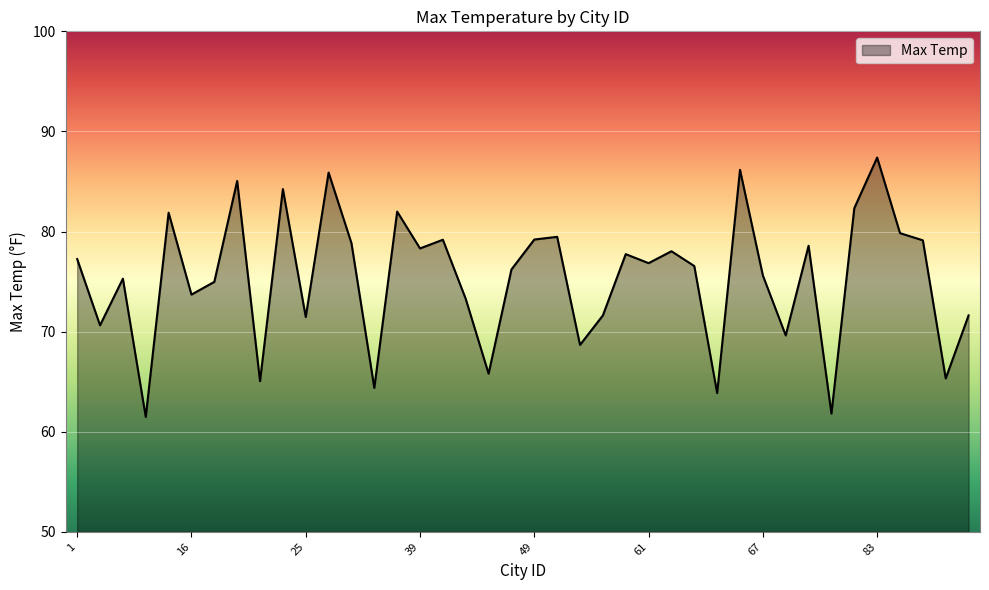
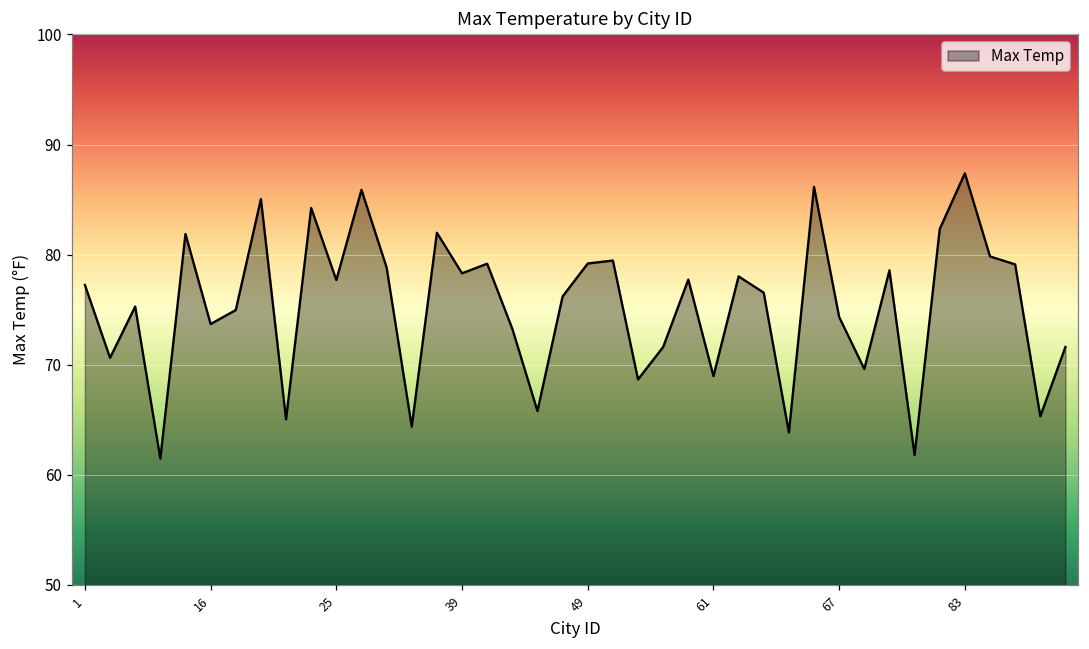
  {
    "1": 77.3,
    "16": 73.7,
-   "25": 71.5,
+   "25": 77.7,
    "39": 78.3,
    "49": 79.2,
-   "61": 76.8,
-   "67": 75.6,
+   "61": 69.0,
+   "67": 74.3,
    "83": 87.4
  }
